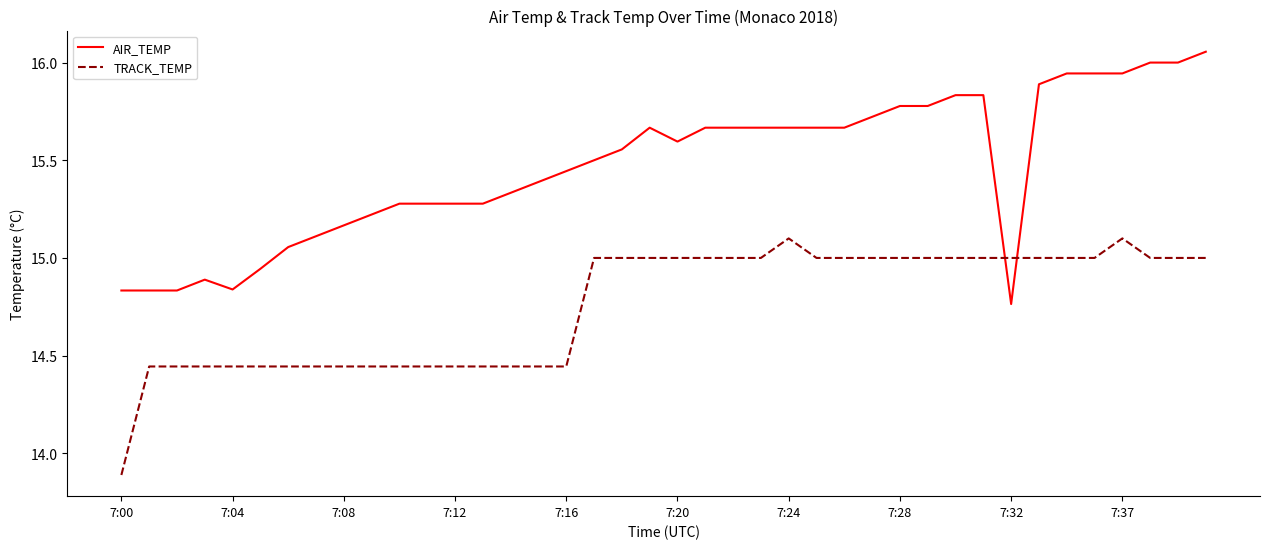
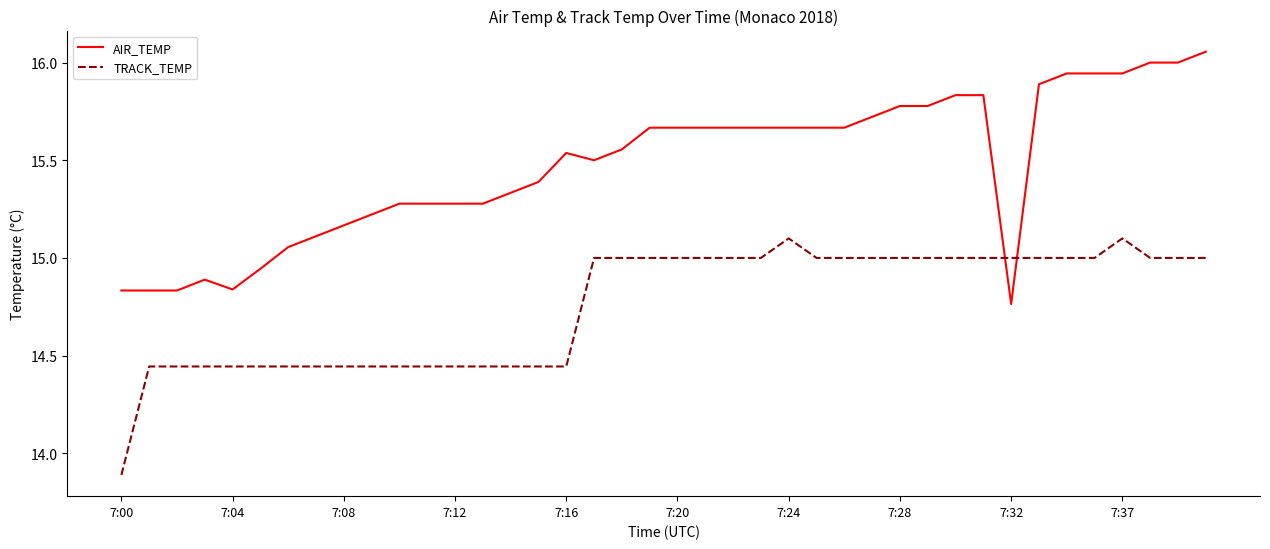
  {
    "AIR_TEMP": {
      "7:00": 14.83,
      "7:04": 14.84,
      "7:08": 15.17,
      "7:12": 15.28,
-     "7:16": 15.44,
-     "7:20": 15.60,
+     "7:16": 15.54,
+     "7:20": 15.67,
      "7:24": 15.67,
      "7:28": 15.78,
      "7:32": 14.76,
      "7:37": 15.94
    },
    "TRACK_TEMP": {
      "7:00": 13.89,
      "7:04": 14.44,
      "7:08": 14.44,
      "7:12": 14.44,
      "7:16": 14.44,
      "7:20": 15.00,
      "7:24": 15.10,
      "7:28": 15.00,
      "7:32": 15.00,
      "7:37": 15.10
    }
  }
